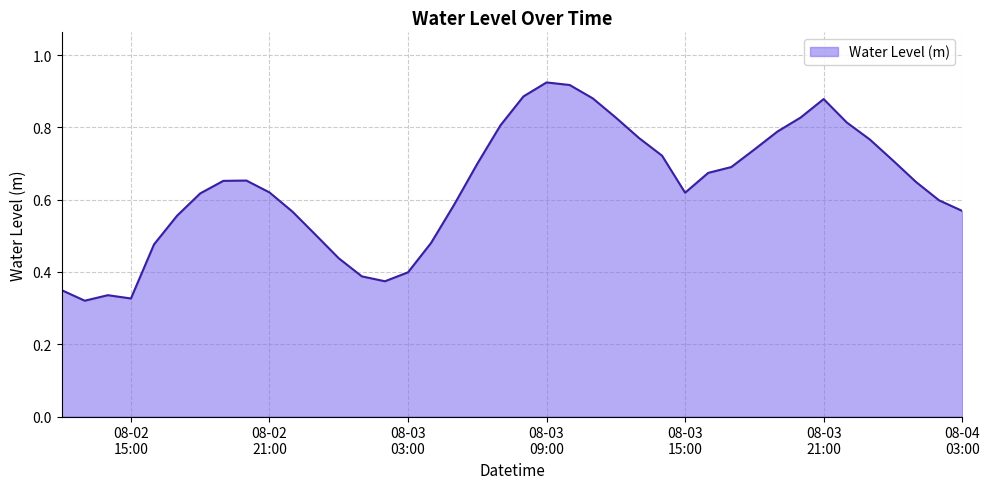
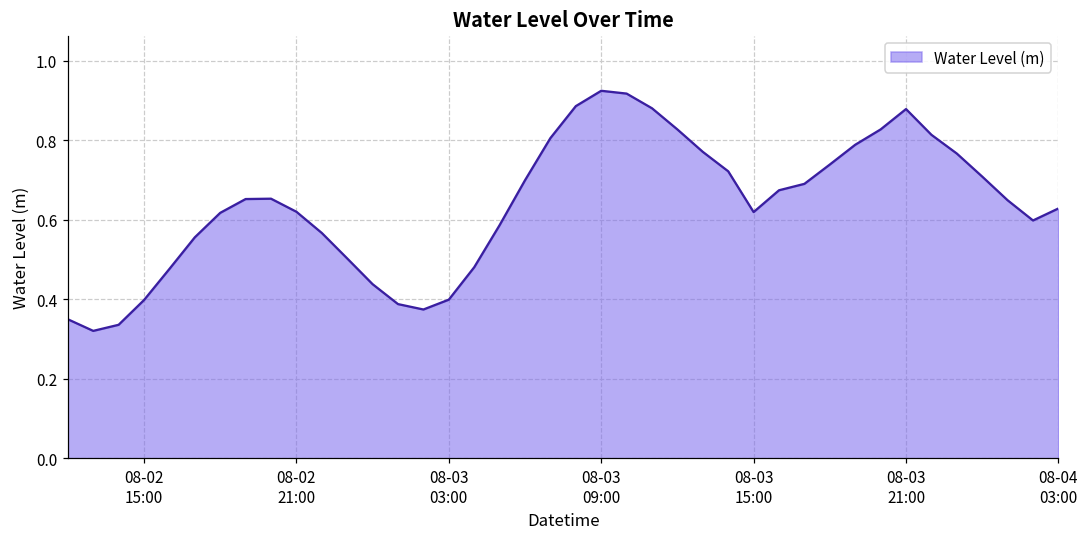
  {
-   "08-02 15:00": 0.33,
+   "08-02 15:00": 0.40,
    "08-02 21:00": 0.62,
    "08-03 03:00": 0.40,
    "08-03 09:00": 0.92,
    "08-03 15:00": 0.62,
    "08-03 21:00": 0.88,
-   "08-04 03:00": 0.57
+   "08-04 03:00": 0.63
  }
